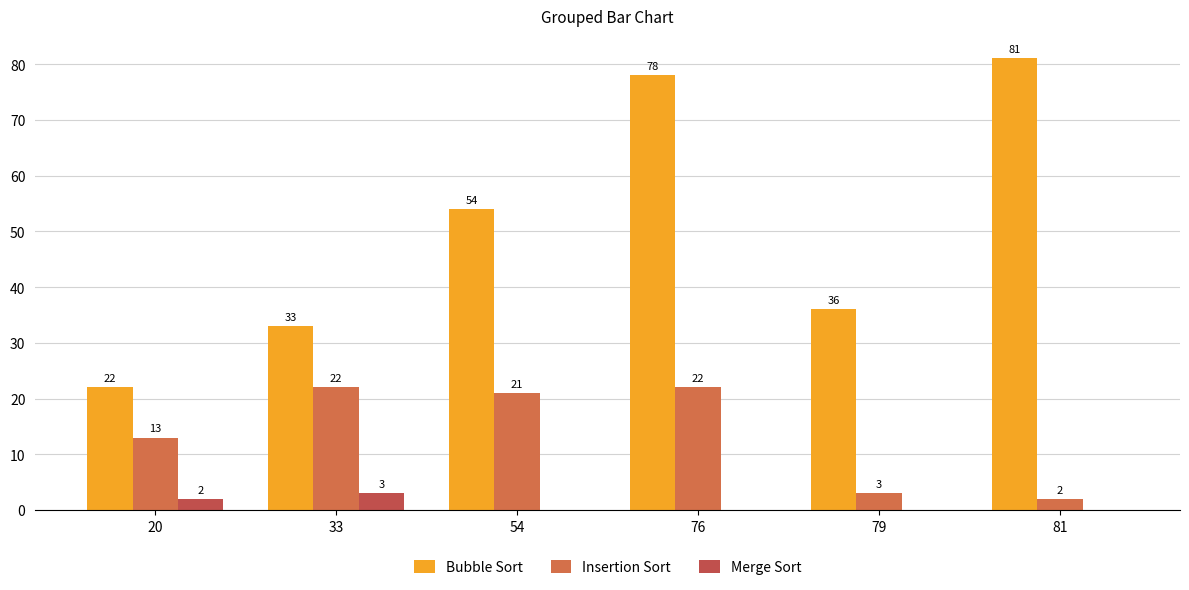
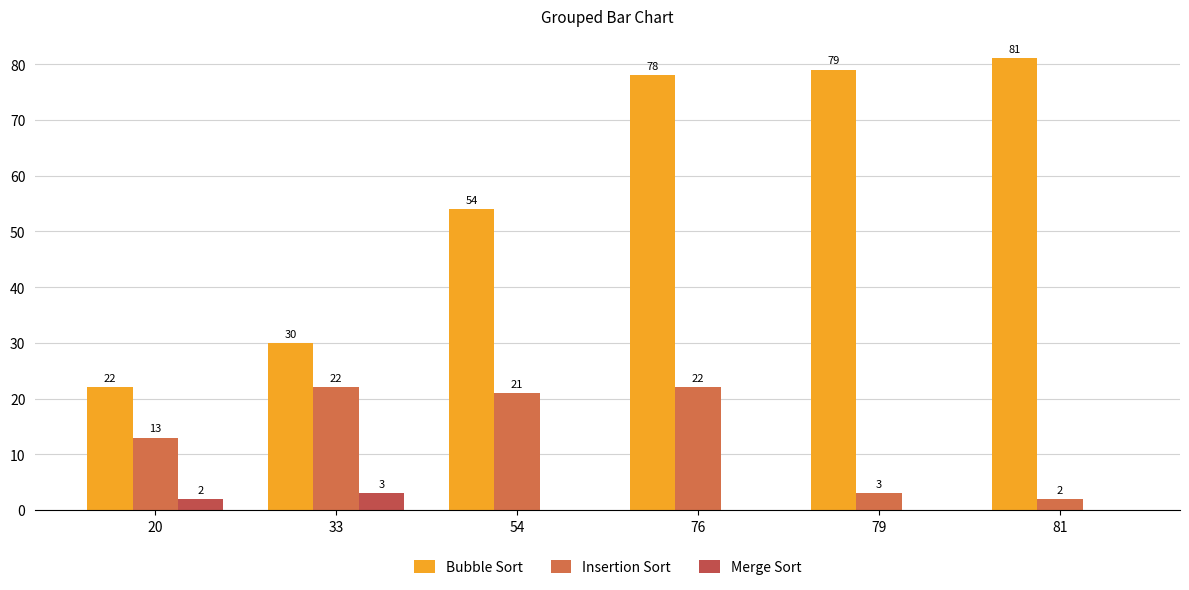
  {
    "Bubble Sort": {
      "20": 22,
-     "33": 33,
+     "33": 30,
      "54": 54,
      "76": 78,
-     "79": 36,
+     "79": 79,
      "81": 81
    }
  }
